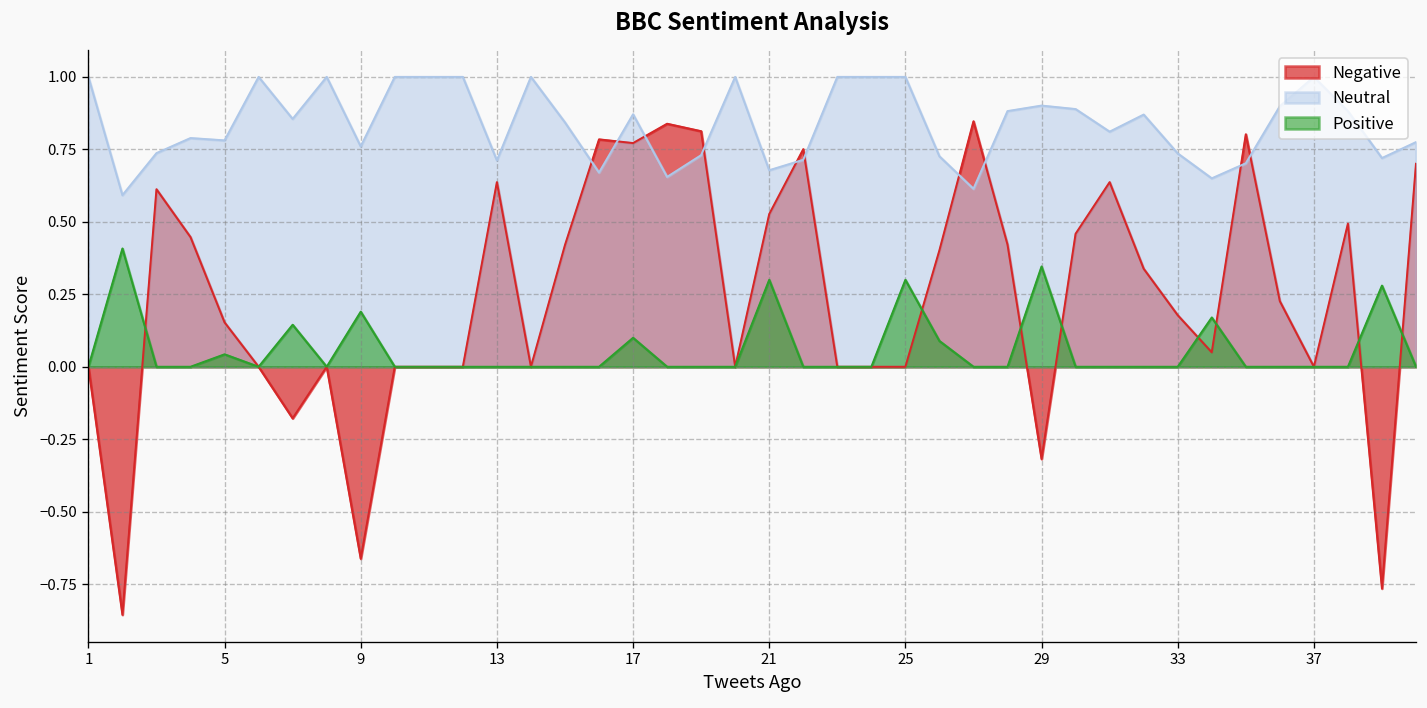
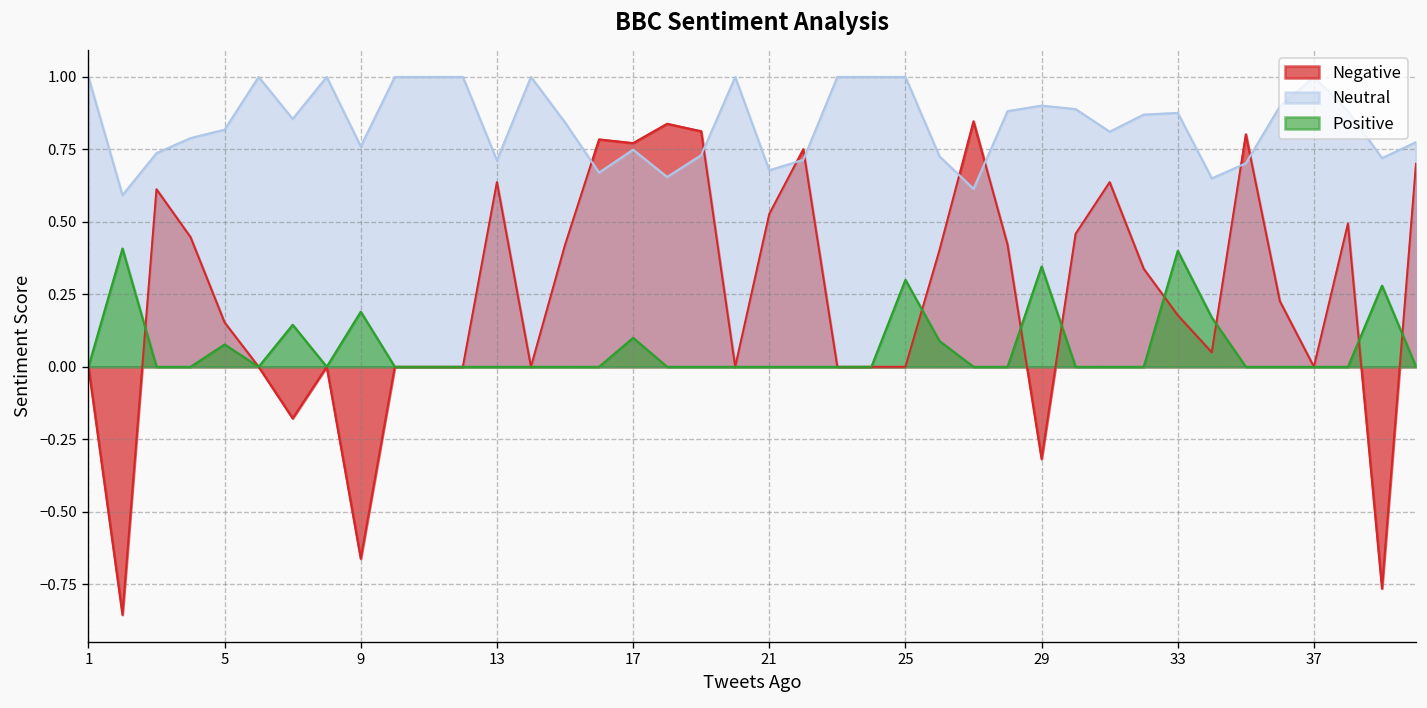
  {
    "Neutral": {
      "1": 1.00,
-     "5": 0.78,
+     "5": 0.82,
      "9": 0.76,
      "13": 0.71,
-     "17": 0.87,
+     "17": 0.75,
      "21": 0.68,
      "25": 1.00,
      "29": 0.90,
-     "33": 0.74
+     "33": 0.88
    },
    "Positive": {
-     "5": 0.04,
+     "5": 0.08,
      "9": 0.19,
      "13": 0.00,
      "17": 0.10,
-     "21": 0.3,
+     "21": 0.0,
      "25": 0.30,
      "29": 0.35,
-     "33": 0.0
+     "33": 0.4
    }
  }
